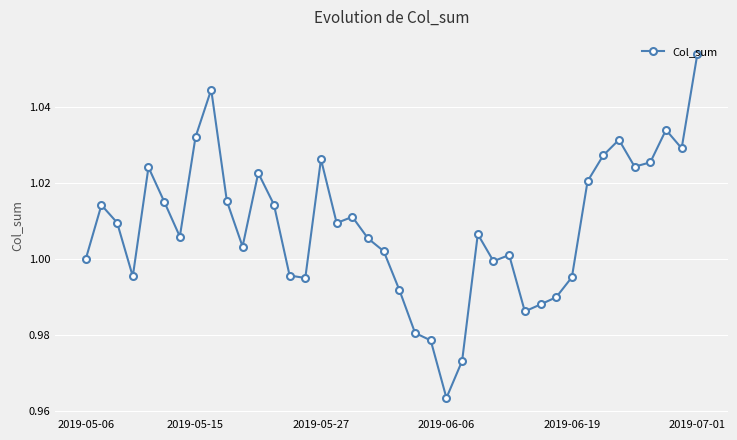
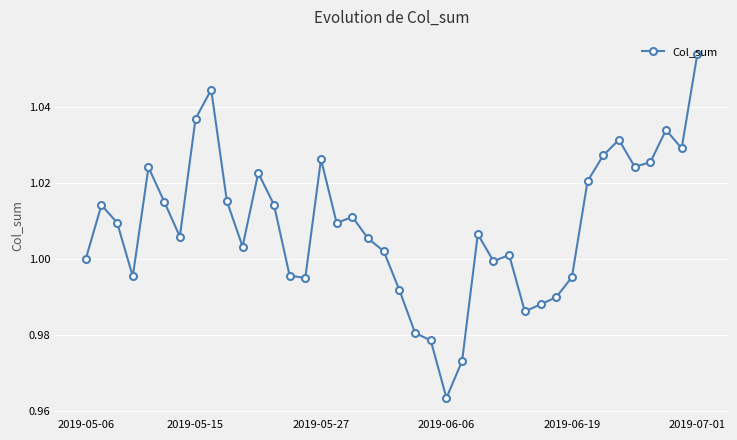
  {
    "2019-05-06": 1.000,
-   "2019-05-15": 1.032,
+   "2019-05-15": 1.037,
    "2019-05-27": 1.026,
    "2019-06-06": 0.963,
    "2019-06-19": 0.995,
    "2019-07-01": 1.054
  }
